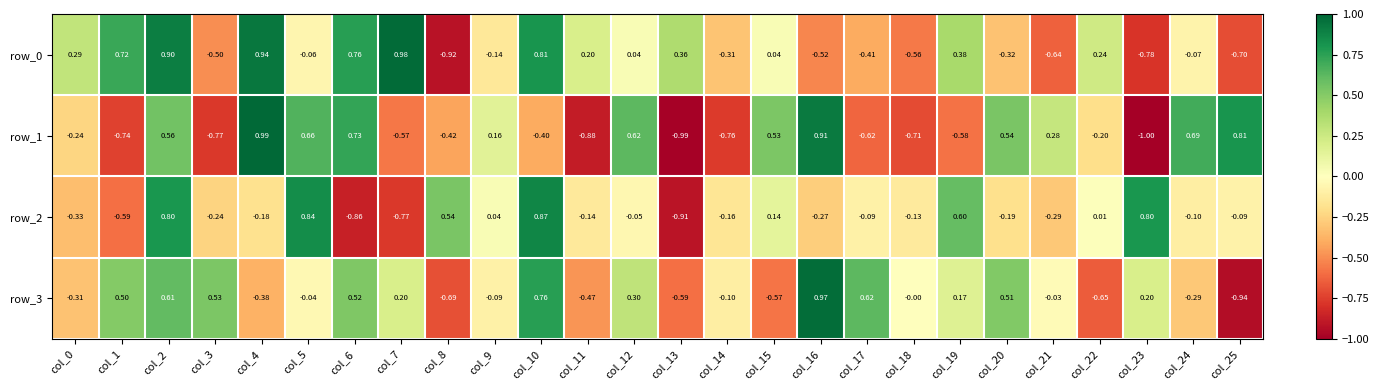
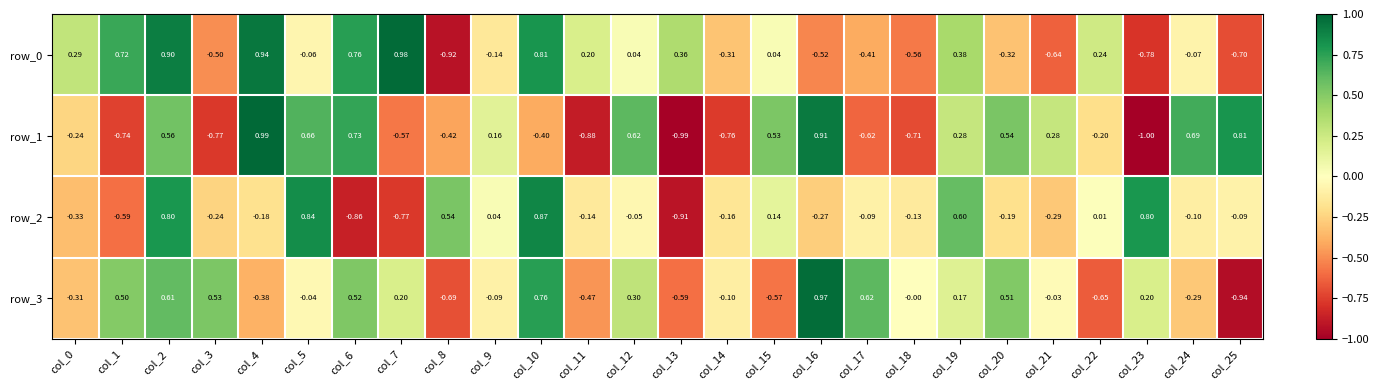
  {
    "row_0": {
      "col_0": 0.29,
      "col_1": 0.72,
      "col_2": 0.90,
      "col_3": -0.50,
      "col_4": 0.94,
      "col_5": -0.06,
      "col_6": 0.76,
      "col_7": 0.98,
      "col_8": -0.92,
      "col_9": -0.14,
      "col_10": 0.81,
      "col_11": 0.20,
      "col_12": 0.04,
      "col_13": 0.36,
      "col_14": -0.31,
      "col_15": 0.04,
      "col_16": -0.52,
      "col_17": -0.41,
      "col_18": -0.56,
      "col_19": 0.38,
      "col_20": -0.32,
      "col_21": -0.64,
      "col_22": 0.24,
      "col_23": -0.78,
      "col_24": -0.07,
      "col_25": -0.70
    },
    "row_1": {
      "col_0": -0.24,
      "col_1": -0.74,
      "col_2": 0.56,
      "col_3": -0.77,
      "col_4": 0.99,
      "col_5": 0.66,
      "col_6": 0.73,
      "col_7": -0.57,
      "col_8": -0.42,
      "col_9": 0.16,
      "col_10": -0.40,
      "col_11": -0.88,
      "col_12": 0.62,
      "col_13": -0.99,
      "col_14": -0.76,
      "col_15": 0.53,
      "col_16": 0.91,
      "col_17": -0.62,
      "col_18": -0.71,
-     "col_19": -0.58,
+     "col_19": 0.28,
      "col_20": 0.54,
      "col_21": 0.28,
      "col_22": -0.20,
      "col_23": -1.00,
      "col_24": 0.69,
      "col_25": 0.81
    },
    "row_2": {
      "col_0": -0.33,
      "col_1": -0.59,
      "col_2": 0.80,
      "col_3": -0.24,
      "col_4": -0.18,
      "col_5": 0.84,
      "col_6": -0.86,
      "col_7": -0.77,
      "col_8": 0.54,
      "col_9": 0.04,
      "col_10": 0.87,
      "col_11": -0.14,
      "col_12": -0.05,
      "col_13": -0.91,
      "col_14": -0.16,
      "col_15": 0.14,
      "col_16": -0.27,
      "col_17": -0.09,
      "col_18": -0.13,
      "col_19": 0.60,
      "col_20": -0.19,
      "col_21": -0.29,
      "col_22": 0.01,
      "col_23": 0.80,
      "col_24": -0.10,
      "col_25": -0.09
    },
    "row_3": {
      "col_0": -0.31,
      "col_1": 0.50,
      "col_2": 0.61,
      "col_3": 0.53,
      "col_4": -0.38,
      "col_5": -0.04,
      "col_6": 0.52,
      "col_7": 0.20,
      "col_8": -0.69,
      "col_9": -0.09,
      "col_10": 0.76,
      "col_11": -0.47,
      "col_12": 0.30,
      "col_13": -0.59,
      "col_14": -0.10,
      "col_15": -0.57,
      "col_16": 0.97,
      "col_17": 0.62,
      "col_18": -0.00,
      "col_19": 0.17,
      "col_20": 0.51,
      "col_21": -0.03,
      "col_22": -0.65,
      "col_23": 0.20,
      "col_24": -0.29,
      "col_25": -0.94
    }
  }
